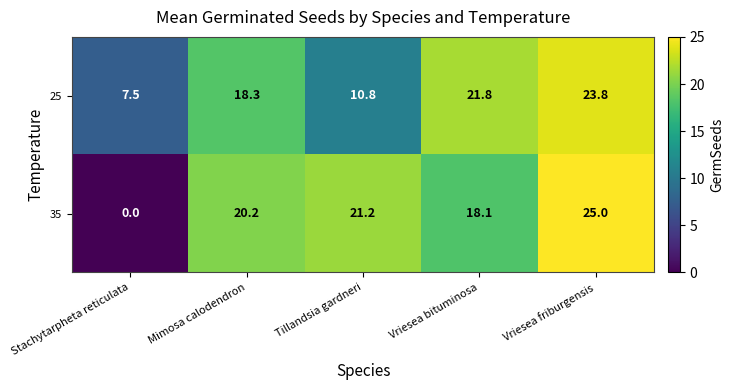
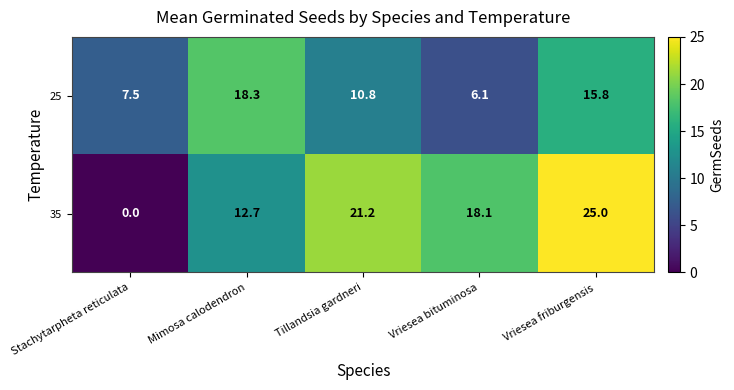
  {
    "25": {
      "Stachytarpheta reticulata": 7.5,
      "Mimosa calodendron": 18.3,
      "Tillandsia gardneri": 10.8,
-     "Vriesea bituminosa": 21.8,
-     "Vriesea friburgensis": 23.8
+     "Vriesea bituminosa": 6.1,
+     "Vriesea friburgensis": 15.8
    },
    "35": {
      "Stachytarpheta reticulata": 0.0,
-     "Mimosa calodendron": 20.2,
+     "Mimosa calodendron": 12.7,
      "Tillandsia gardneri": 21.2,
      "Vriesea bituminosa": 18.1,
      "Vriesea friburgensis": 25.0
    }
  }
